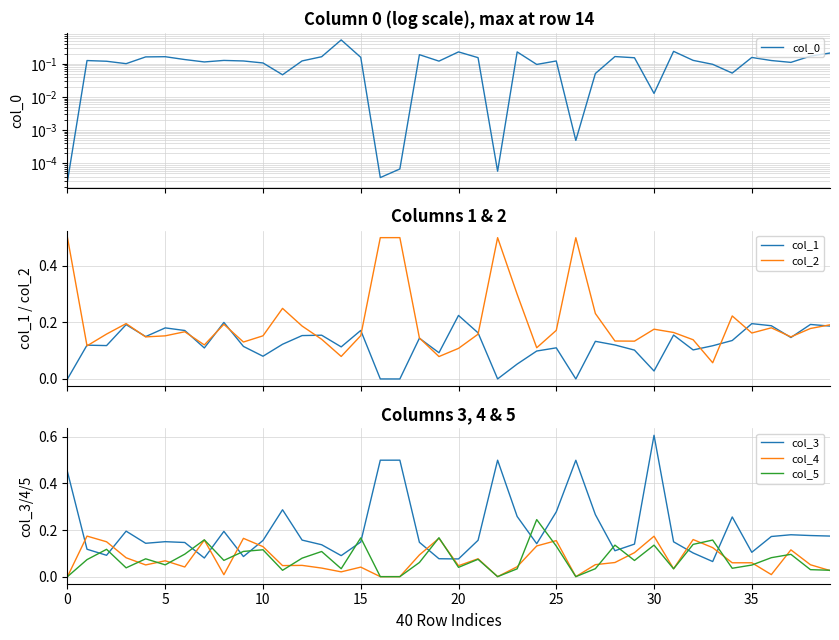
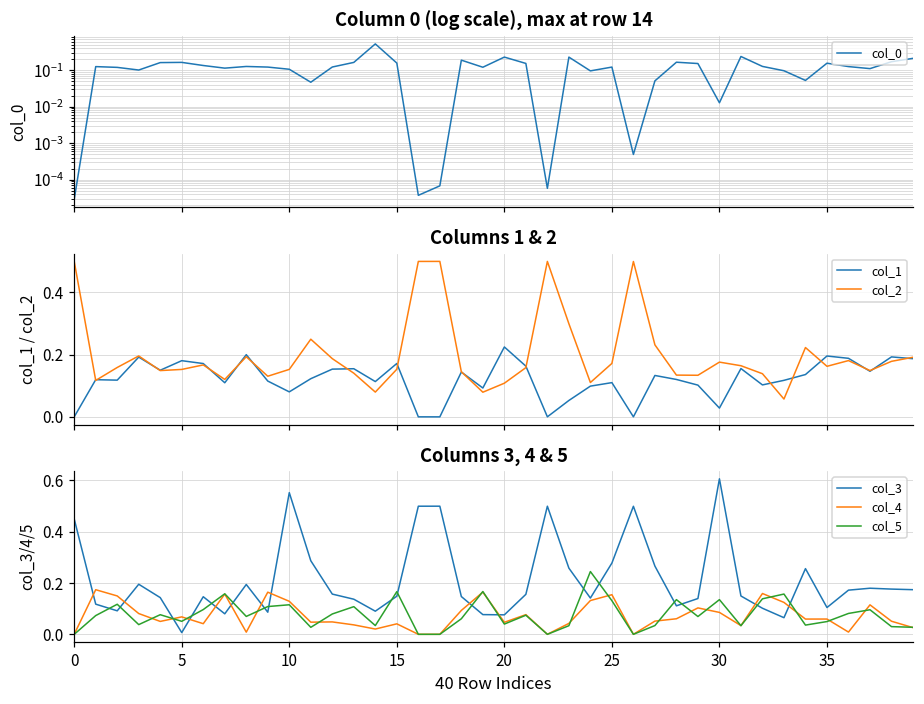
  {
    "Columns 3, 4 & 5": {
      "col_3": {
        "0": 0.45,
-       "5": 0.15,
-       "10": 0.16,
+       "5": 0.01,
+       "10": 0.55,
        "15": 0.15,
        "20": 0.08,
        "25": 0.28,
        "30": 0.61,
        "35": 0.10
      },
      "col_4": {
        "5": 0.07,
        "10": 0.13,
        "15": 0.04,
        "25": 0.15,
-       "30": 0.17
+       "30": 0.09
      },
      "col_5": {
        "5": 0.05,
        "10": 0.12,
        "15": 0.17,
        "25": 0.13,
        "30": 0.14
      }
    }
  }
